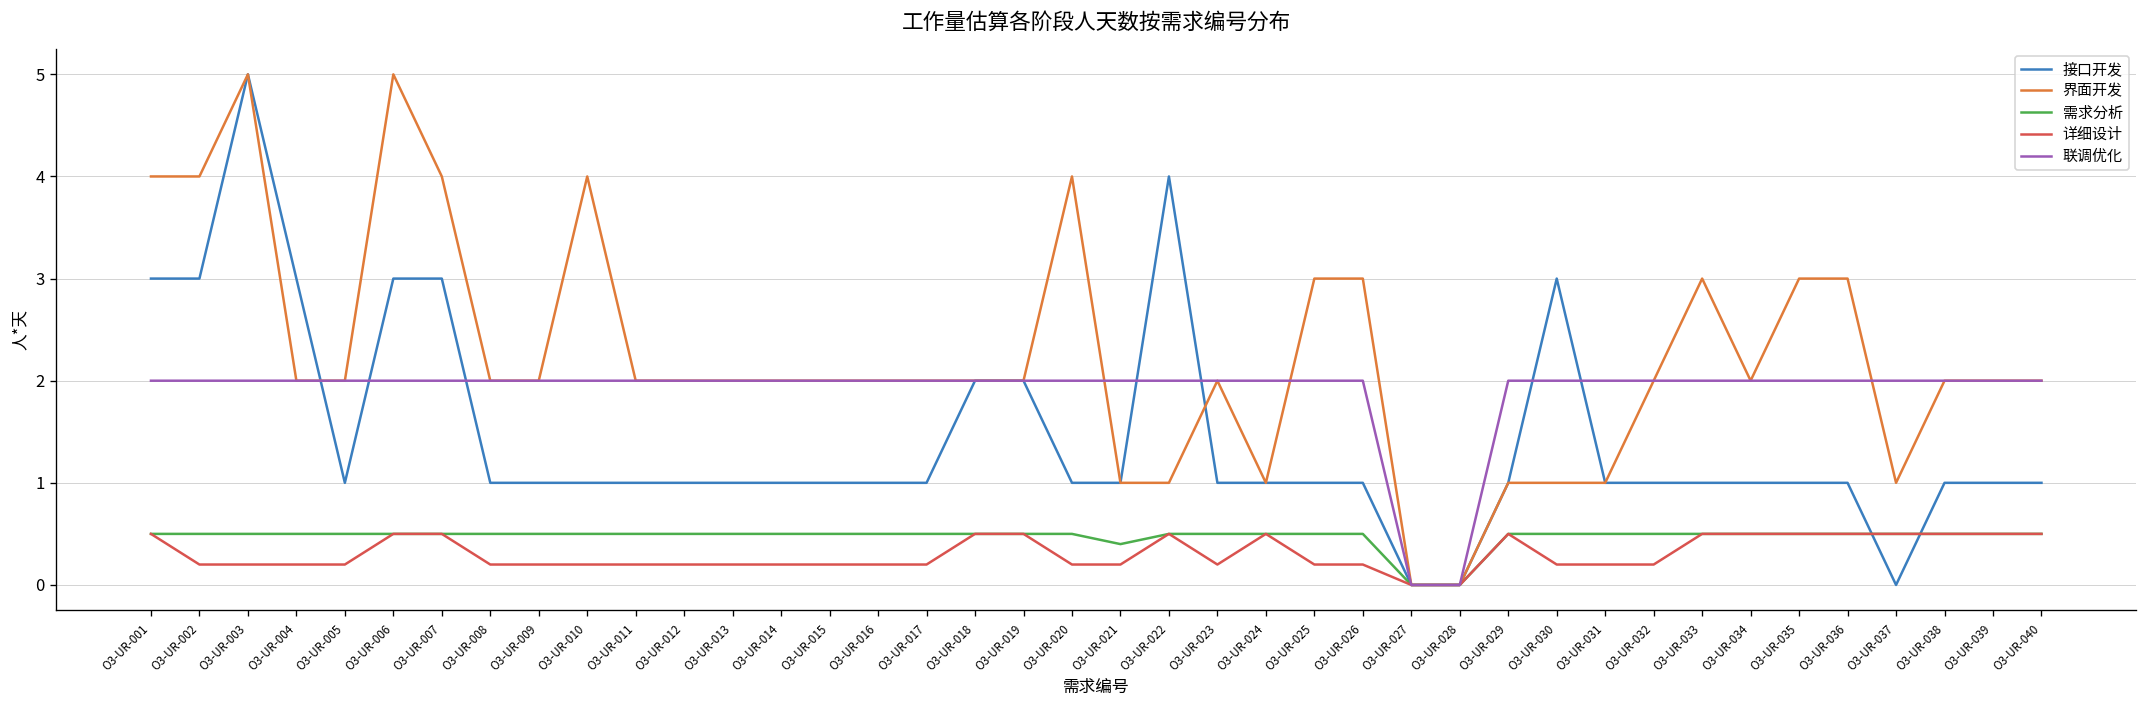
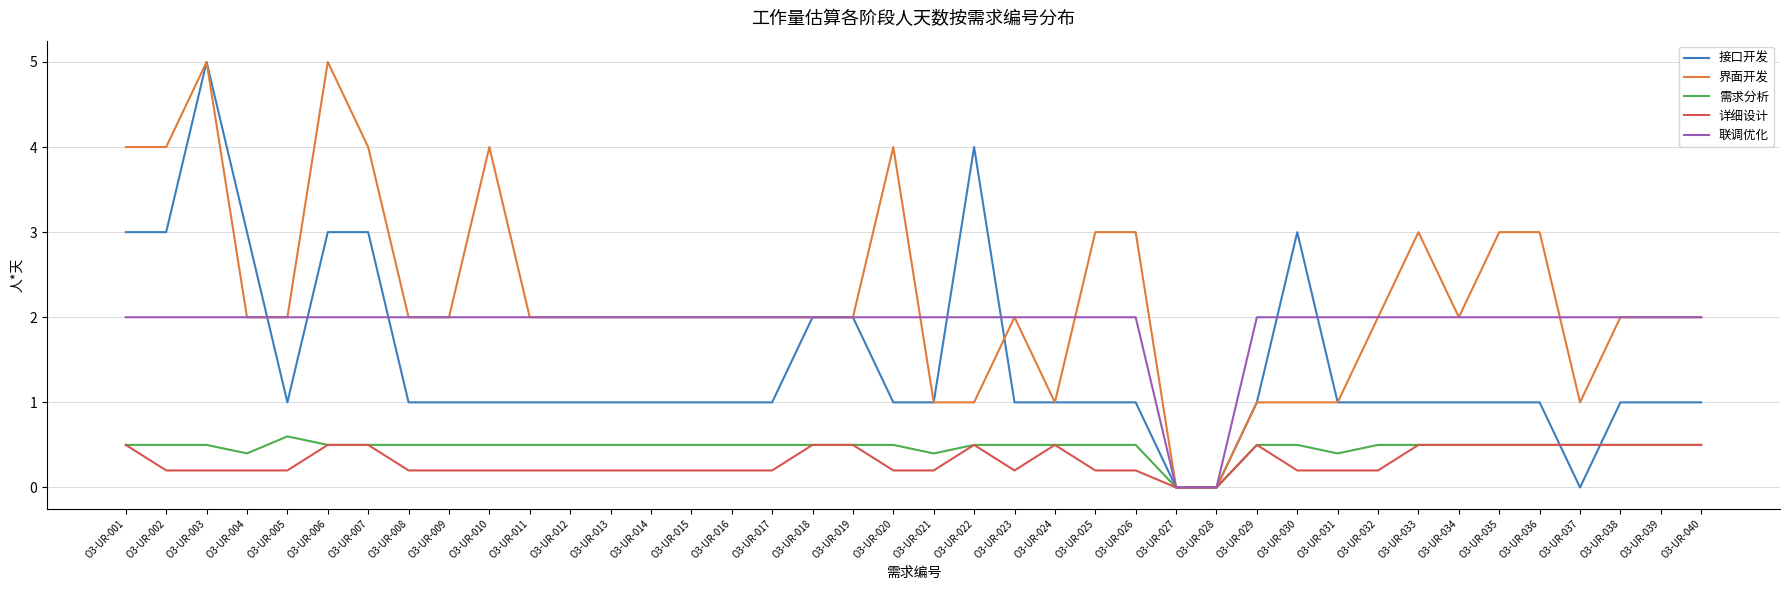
  {
    "接口开发": {
      "O3-UR-001": 3.0,
      "O3-UR-002": 3.0,
      "O3-UR-004": 3.0,
      "O3-UR-005": 1.0,
      "O3-UR-006": 3.0,
      "O3-UR-007": 3.0,
      "O3-UR-008": 1.0,
      "O3-UR-009": 1.0,
      "O3-UR-010": 1.0,
      "O3-UR-011": 1.0,
      "O3-UR-012": 1.0,
      "O3-UR-013": 1.0,
      "O3-UR-014": 1.0,
      "O3-UR-015": 1.0,
      "O3-UR-016": 1.0,
      "O3-UR-017": 1.0,
      "O3-UR-020": 1.0,
      "O3-UR-022": 4.0,
      "O3-UR-023": 1.0,
      "O3-UR-025": 1.0,
      "O3-UR-026": 1.0,
      "O3-UR-030": 3.0,
      "O3-UR-032": 1.0,
      "O3-UR-033": 1.0,
      "O3-UR-034": 1.0,
      "O3-UR-035": 1.0,
      "O3-UR-036": 1.0,
      "O3-UR-037": 0.0,
      "O3-UR-038": 1.0,
      "O3-UR-039": 1.0,
      "O3-UR-040": 1.0
    },
    "需求分析": {
      "O3-UR-002": 0.5,
      "O3-UR-003": 0.5,
-     "O3-UR-004": 0.5,
-     "O3-UR-005": 0.5,
+     "O3-UR-004": 0.4,
+     "O3-UR-005": 0.6,
      "O3-UR-008": 0.5,
      "O3-UR-009": 0.5,
      "O3-UR-010": 0.5,
      "O3-UR-011": 0.5,
      "O3-UR-012": 0.5,
      "O3-UR-013": 0.5,
      "O3-UR-014": 0.5,
      "O3-UR-015": 0.5,
      "O3-UR-016": 0.5,
      "O3-UR-017": 0.5,
      "O3-UR-020": 0.5,
      "O3-UR-021": 0.4,
      "O3-UR-023": 0.5,
      "O3-UR-025": 0.5,
      "O3-UR-026": 0.5,
      "O3-UR-030": 0.5,
-     "O3-UR-031": 0.5,
+     "O3-UR-031": 0.4,
      "O3-UR-032": 0.5
    },
    "联调优化": {
      "O3-UR-001": 2.0,
      "O3-UR-002": 2.0,
      "O3-UR-003": 2.0,
      "O3-UR-006": 2.0,
      "O3-UR-007": 2.0,
      "O3-UR-010": 2.0,
      "O3-UR-020": 2.0,
      "O3-UR-021": 2.0,
      "O3-UR-022": 2.0,
      "O3-UR-024": 2.0,
      "O3-UR-025": 2.0,
      "O3-UR-026": 2.0,
      "O3-UR-029": 2.0,
      "O3-UR-030": 2.0,
      "O3-UR-031": 2.0,
      "O3-UR-033": 2.0,
      "O3-UR-035": 2.0,
      "O3-UR-036": 2.0,
      "O3-UR-037": 2.0
    }
  }
